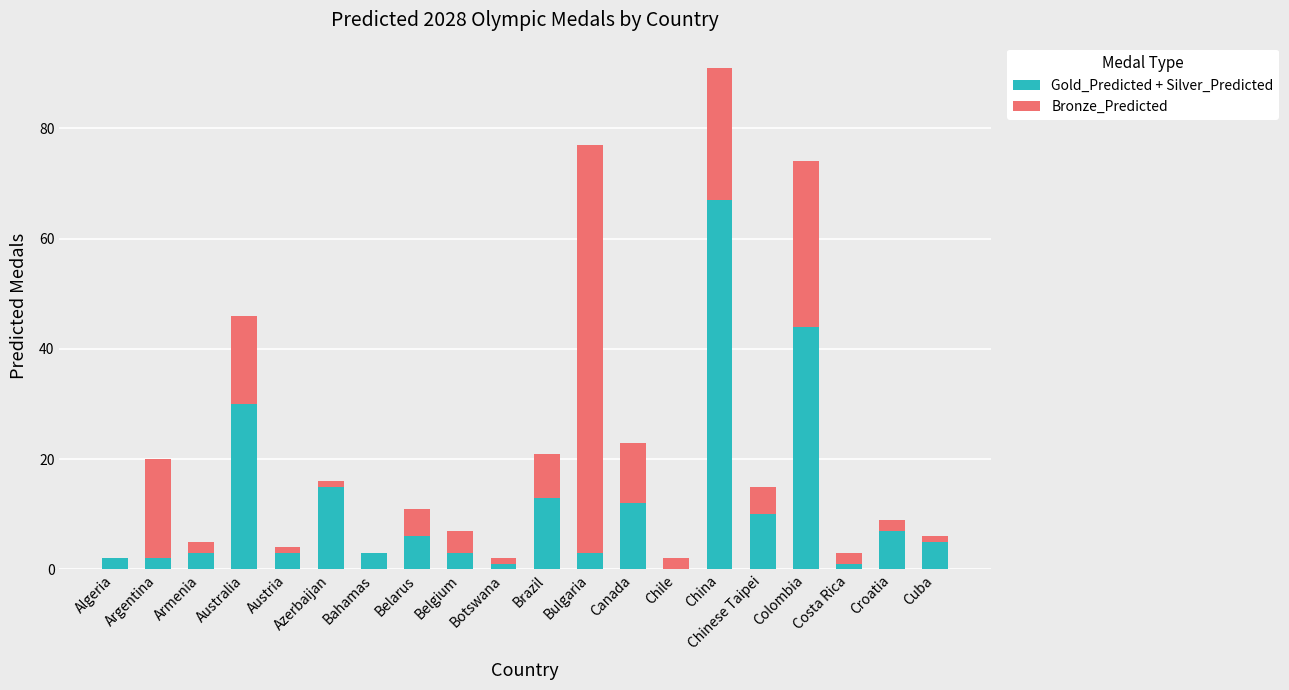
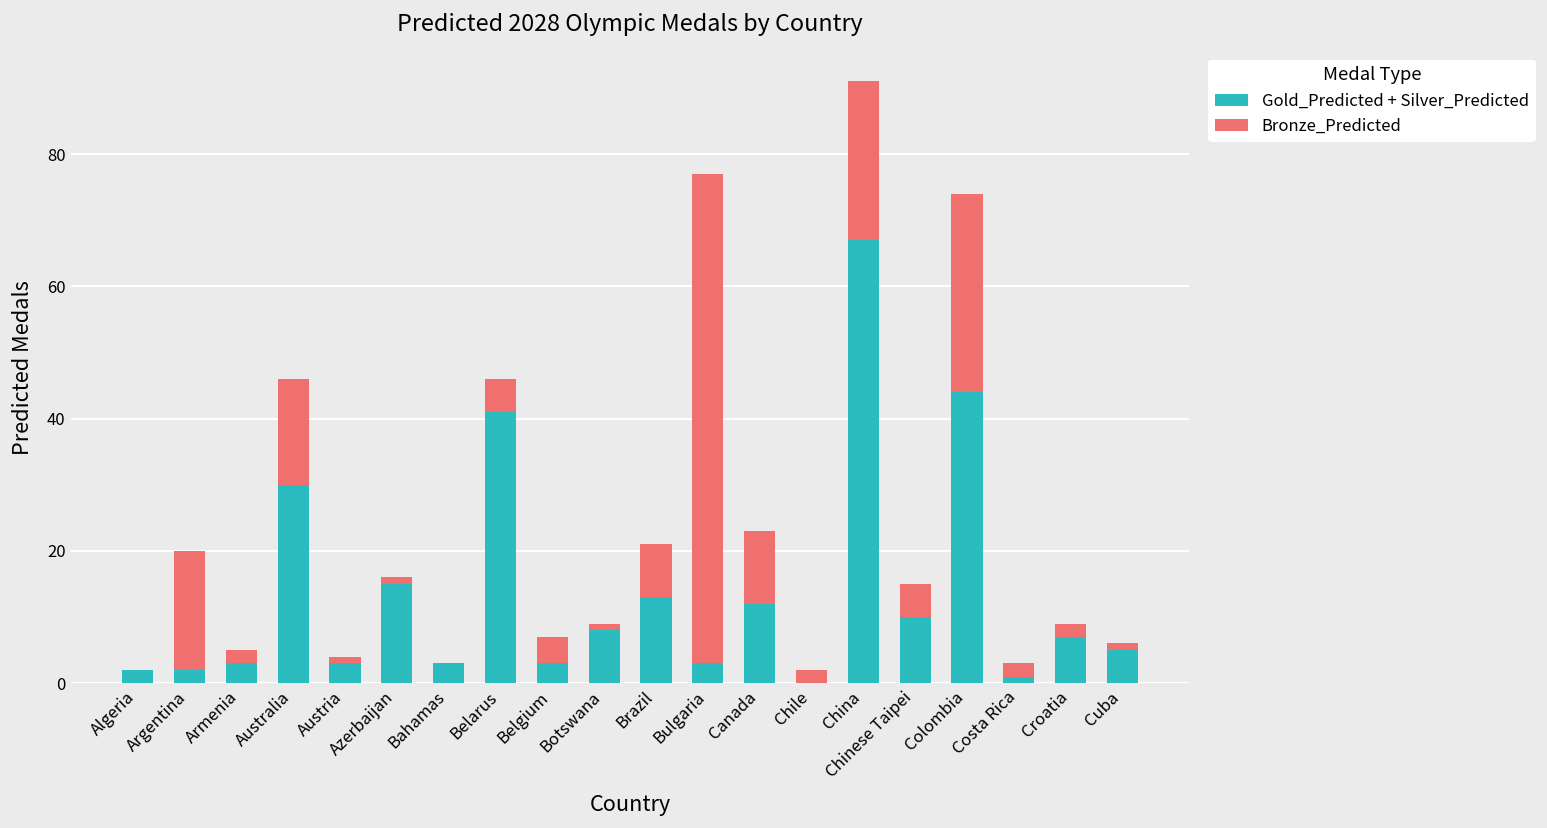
  {
    "Gold_Predicted + Silver_Predicted": {
      "Algeria": 2,
      "Argentina": 2,
      "Armenia": 3,
      "Australia": 30,
      "Austria": 3,
      "Azerbaijan": 15,
      "Bahamas": 3,
-     "Belarus": 6,
+     "Belarus": 41,
      "Belgium": 3,
-     "Botswana": 1,
+     "Botswana": 8,
      "Brazil": 13,
      "Bulgaria": 3,
      "Canada": 12,
      "Chile": 0,
      "China": 67,
      "Chinese Taipei": 10,
      "Colombia": 44,
      "Costa Rica": 1,
      "Croatia": 7,
      "Cuba": 5
    },
    "Bronze_Predicted": {
      "Algeria": 0,
      "Argentina": 18,
      "Armenia": 2,
      "Australia": 16,
      "Austria": 1,
      "Azerbaijan": 1,
      "Bahamas": 0,
      "Belarus": 5,
      "Belgium": 4,
      "Botswana": 1,
      "Brazil": 8,
      "Bulgaria": 74,
      "Canada": 11,
      "Chile": 2,
      "China": 24,
      "Chinese Taipei": 5,
      "Colombia": 30,
      "Costa Rica": 2,
      "Croatia": 2,
      "Cuba": 1
    }
  }
